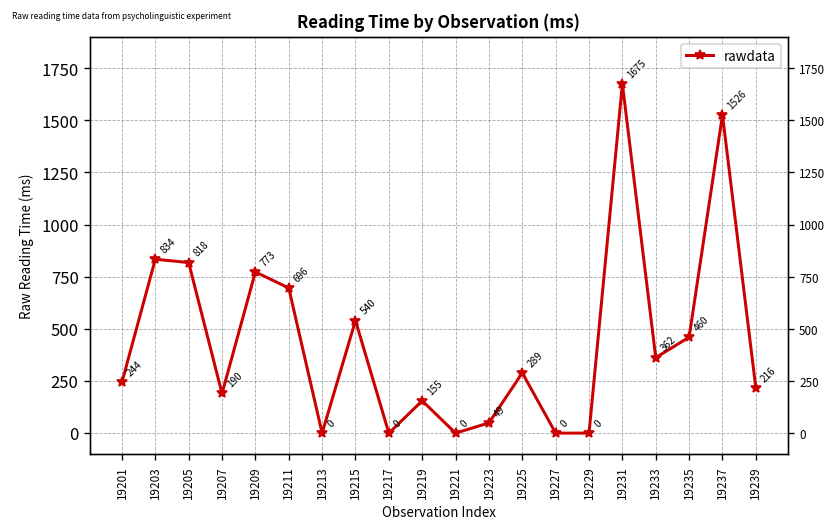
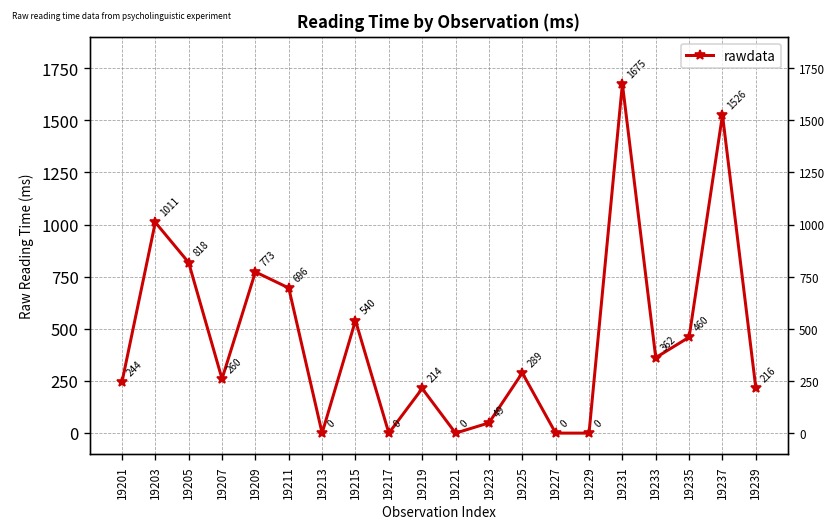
  {
    "19201": 244,
-   "19203": 834,
+   "19203": 1011,
    "19205": 818,
-   "19207": 190,
+   "19207": 260,
    "19209": 773,
    "19211": 696,
    "19213": 0,
    "19215": 540,
    "19217": 0,
-   "19219": 155,
+   "19219": 214,
    "19221": 0,
    "19223": 49,
    "19225": 289,
    "19227": 0,
    "19229": 0,
    "19231": 1675,
    "19233": 362,
    "19235": 460,
    "19237": 1526,
    "19239": 216
  }
